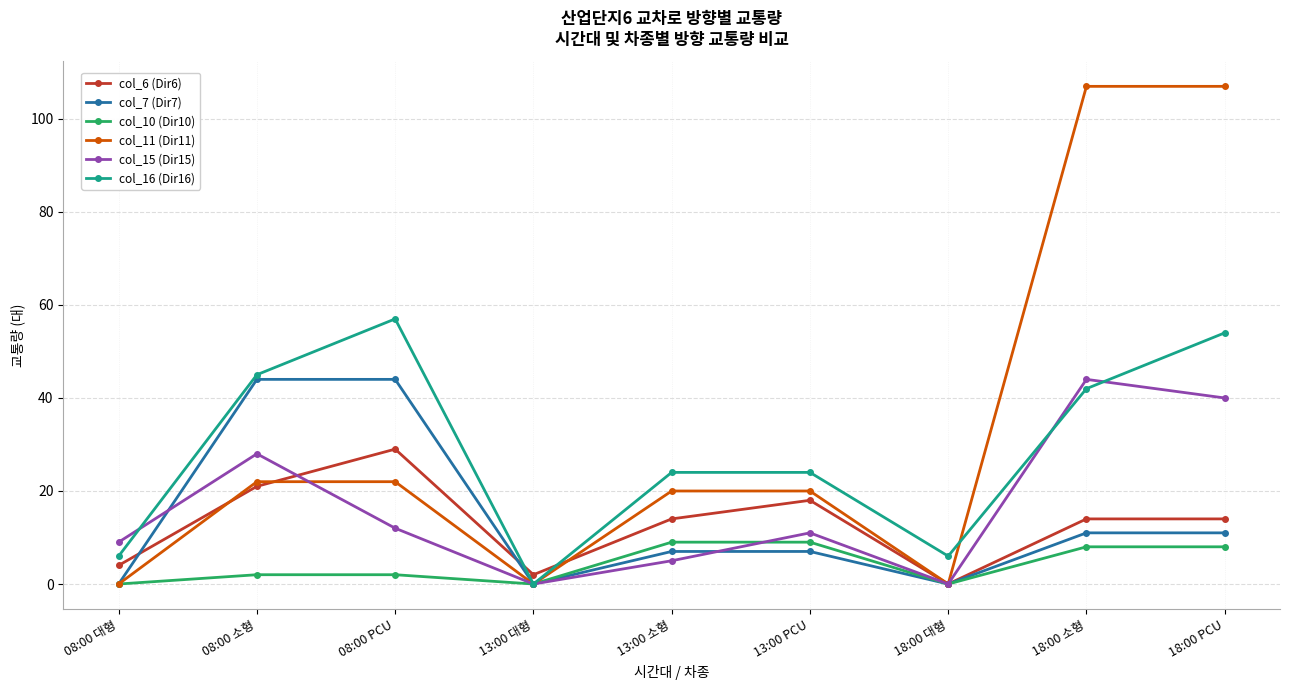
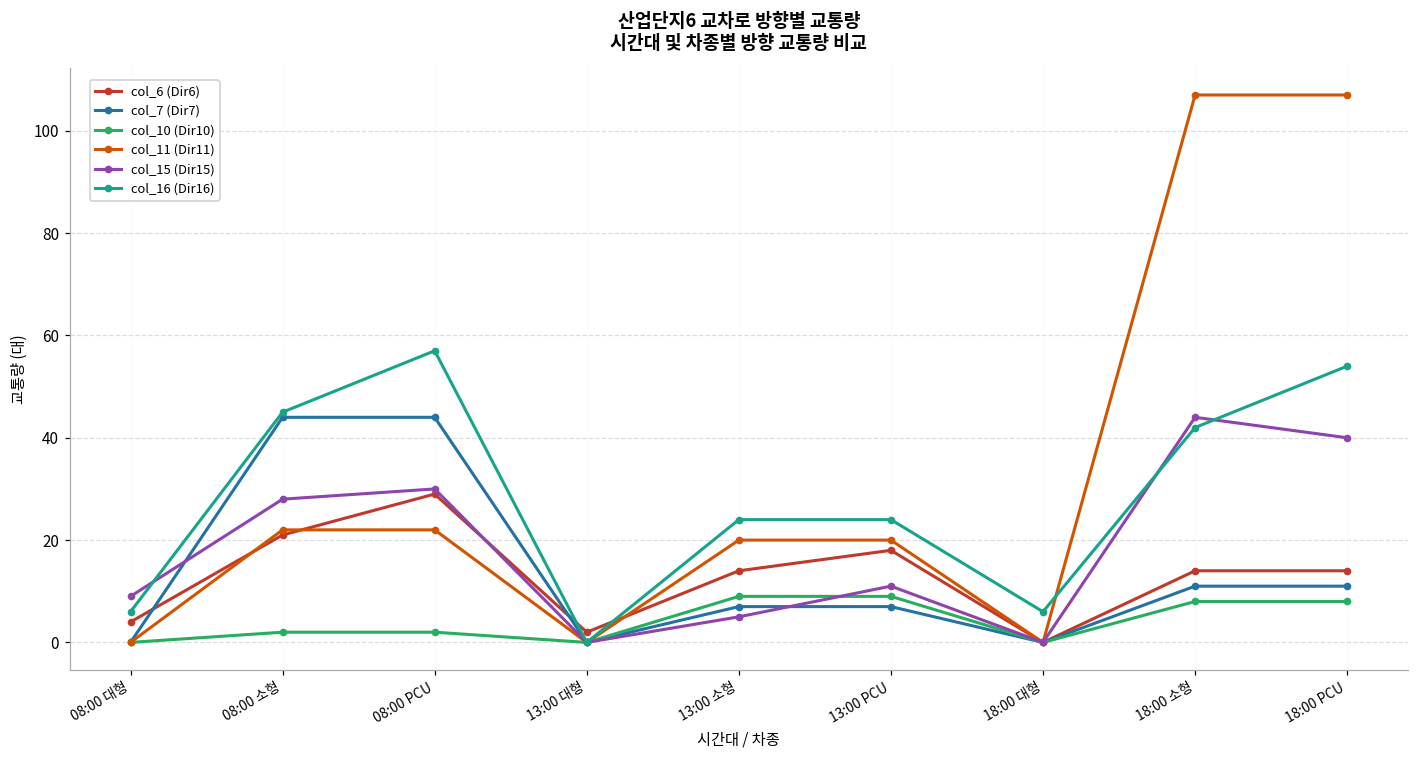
  {
    "col_15 (Dir15)": {
      "08:00 대형": 9,
      "08:00 소형": 28,
-     "08:00 PCU": 12,
+     "08:00 PCU": 30,
      "13:00 소형": 5,
      "13:00 PCU": 11,
      "18:00 소형": 44,
      "18:00 PCU": 40
    }
  }
